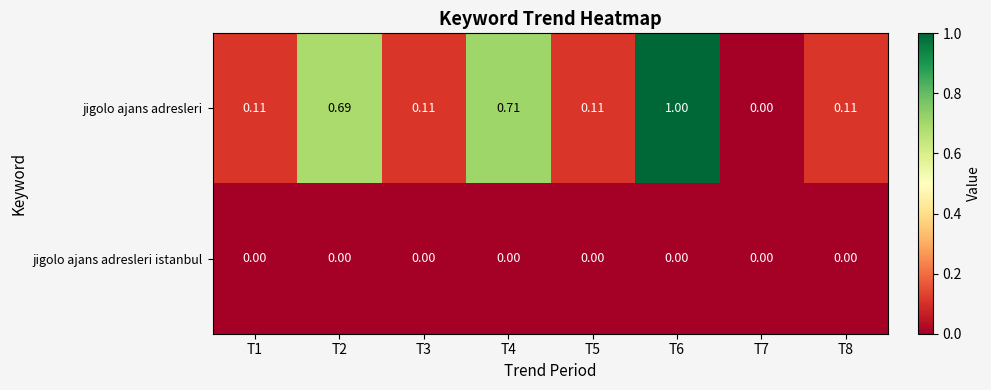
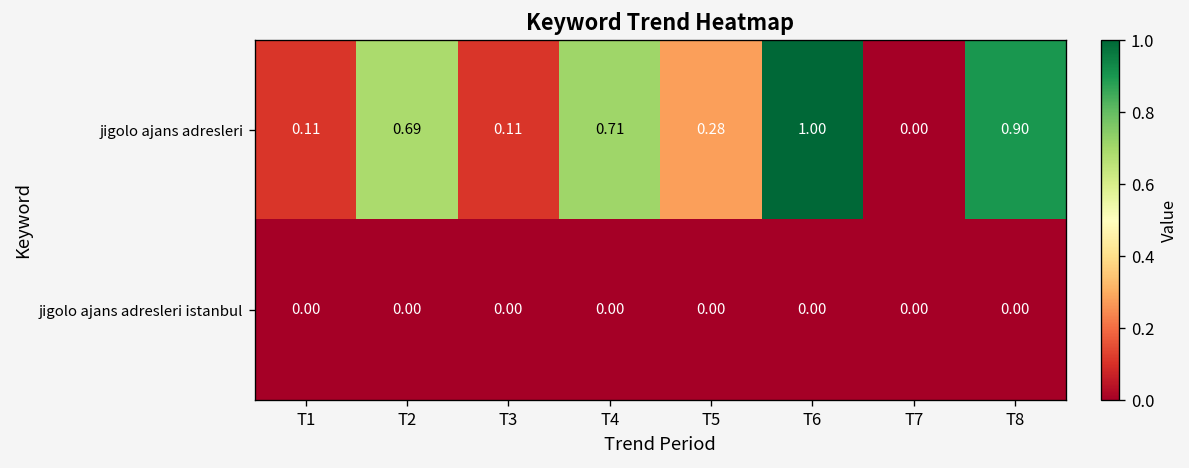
  {
    "jigolo ajans adresleri": {
      "T1": 0.11,
      "T2": 0.69,
      "T3": 0.11,
      "T4": 0.71,
-     "T5": 0.11,
+     "T5": 0.28,
      "T6": 1.00,
      "T7": 0.00,
-     "T8": 0.11
+     "T8": 0.90
    },
    "jigolo ajans adresleri istanbul": {
      "T1": 0.00,
      "T2": 0.00,
      "T3": 0.00,
      "T4": 0.00,
      "T5": 0.00,
      "T6": 0.00,
      "T7": 0.00,
      "T8": 0.00
    }
  }
